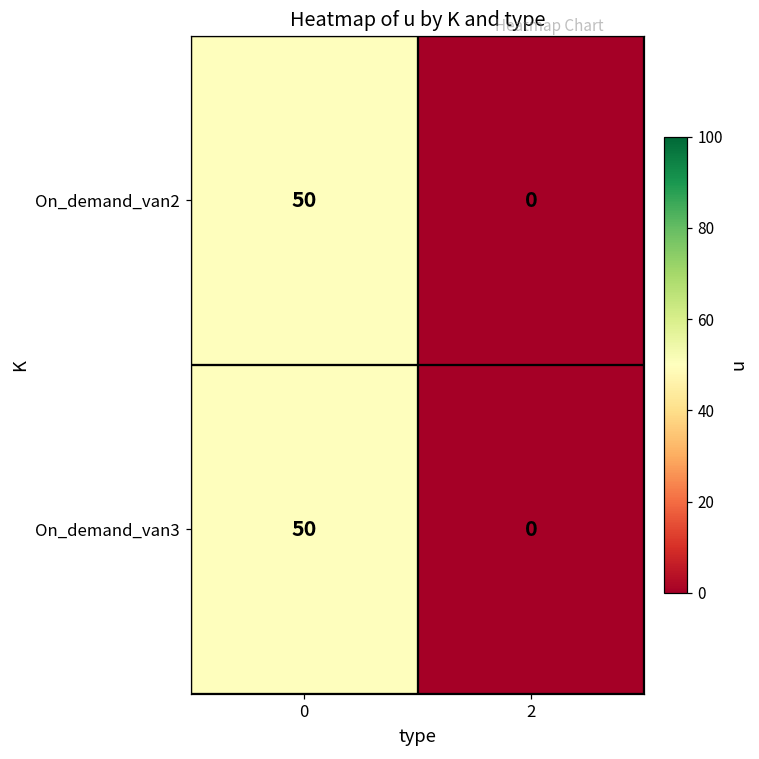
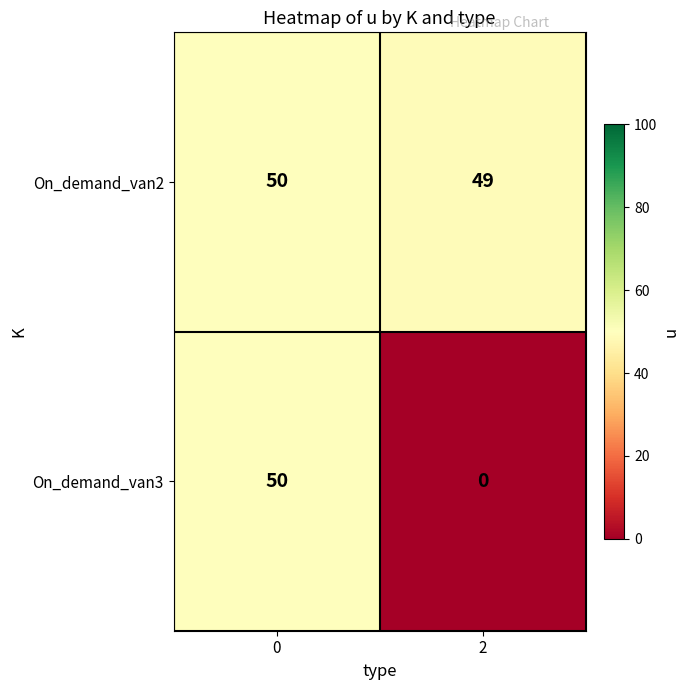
  {
    "On_demand_van2": {
      "0": 50,
-     "2": 0
+     "2": 49
    },
    "On_demand_van3": {
      "0": 50,
      "2": 0
    }
  }
